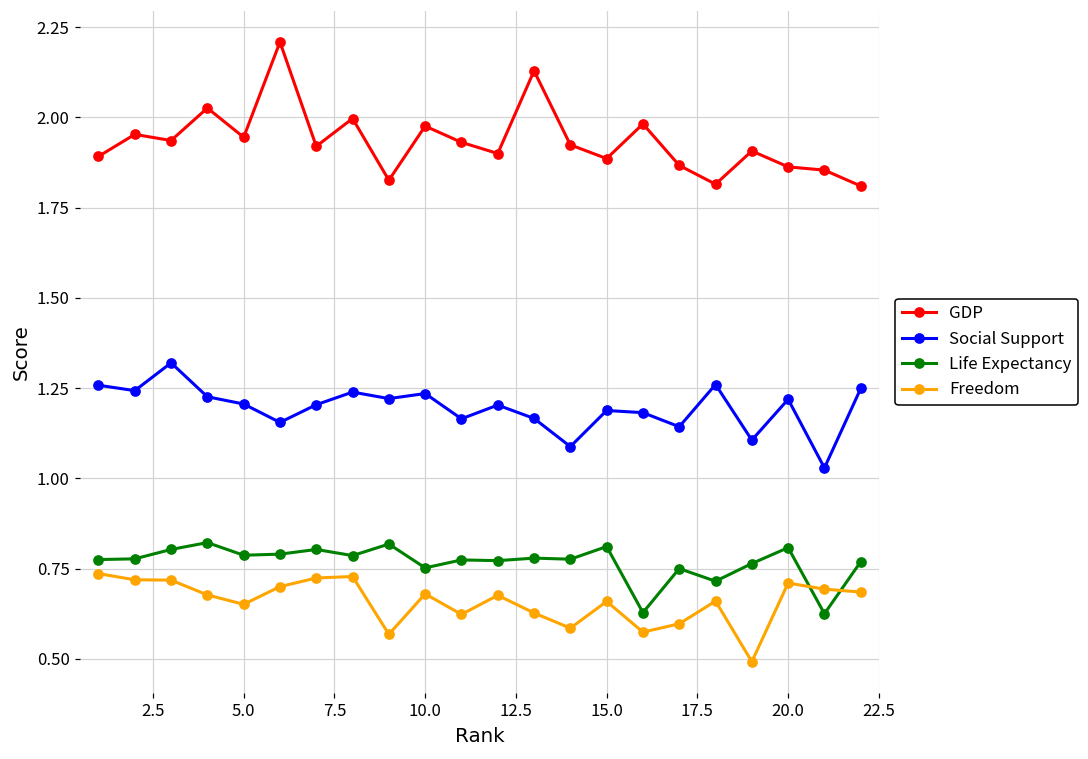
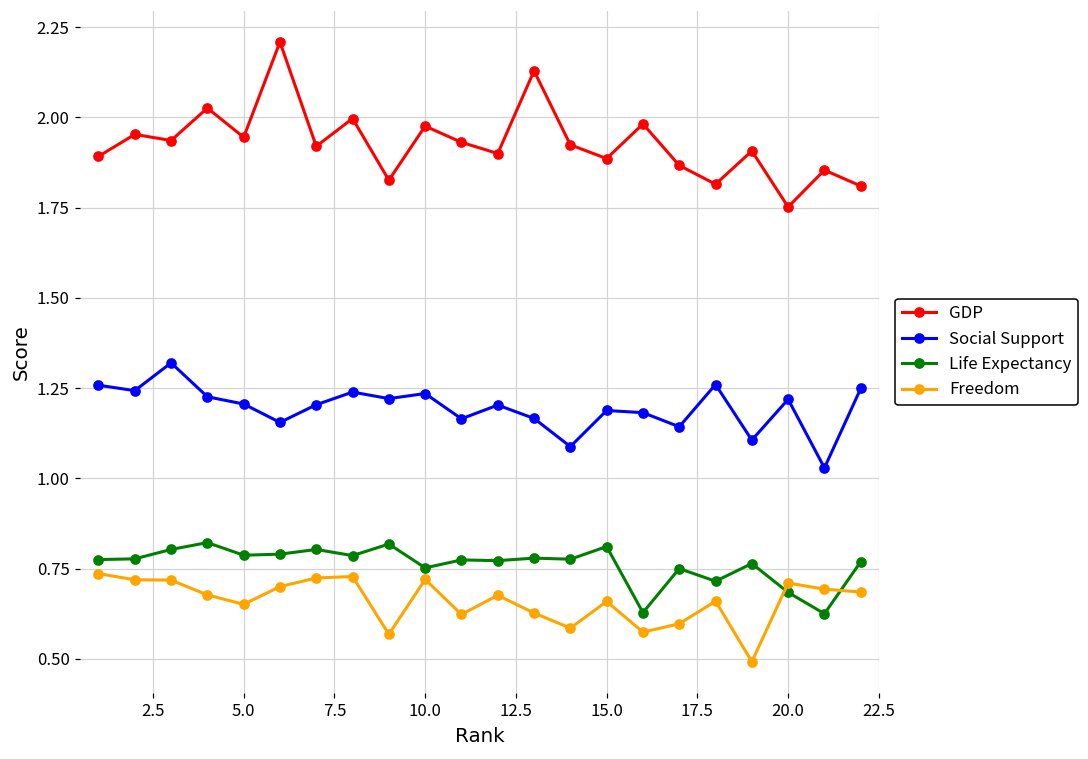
  {
    "GDP": {
      "5.0": 1.95,
      "10.0": 1.98,
      "15.0": 1.89,
-     "20.0": 1.86
+     "20.0": 1.75
    },
    "Social Support": {
      "5.0": 1.21,
      "10.0": 1.24,
      "15.0": 1.19,
      "20.0": 1.22
    },
    "Life Expectancy": {
      "5.0": 0.79,
      "10.0": 0.75,
      "15.0": 0.81,
-     "20.0": 0.81
+     "20.0": 0.68
    },
    "Freedom": {
      "5.0": 0.65,
-     "10.0": 0.68,
+     "10.0": 0.72,
      "15.0": 0.66,
      "20.0": 0.71
    }
  }
